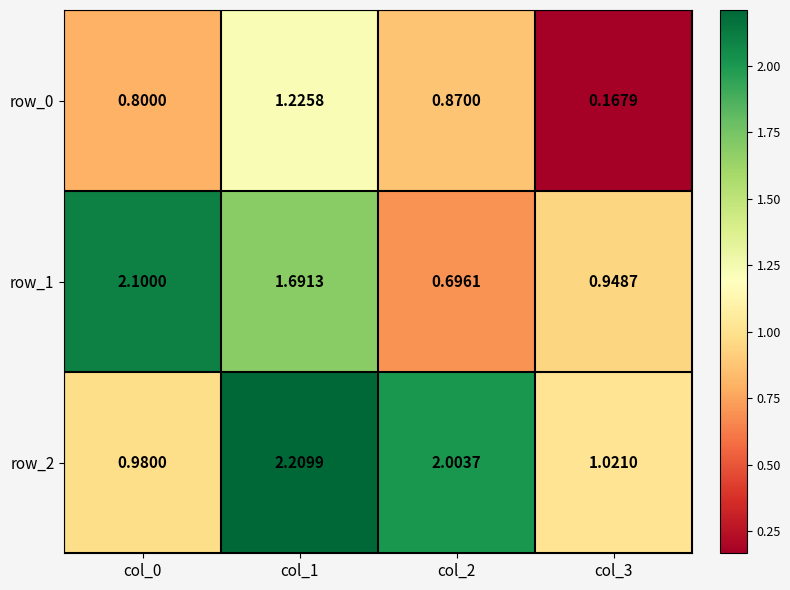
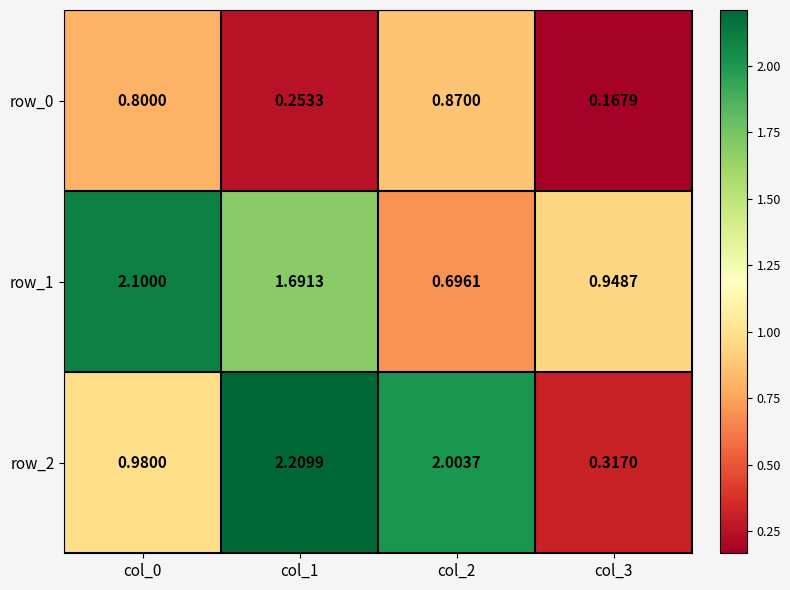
  {
    "row_0": {
      "col_0": 0.8000,
-     "col_1": 1.2258,
+     "col_1": 0.2533,
      "col_2": 0.8700,
      "col_3": 0.1679
    },
    "row_1": {
      "col_0": 2.1000,
      "col_1": 1.6913,
      "col_2": 0.6961,
      "col_3": 0.9487
    },
    "row_2": {
      "col_0": 0.9800,
      "col_1": 2.2099,
      "col_2": 2.0037,
-     "col_3": 1.0210
+     "col_3": 0.3170
    }
  }
